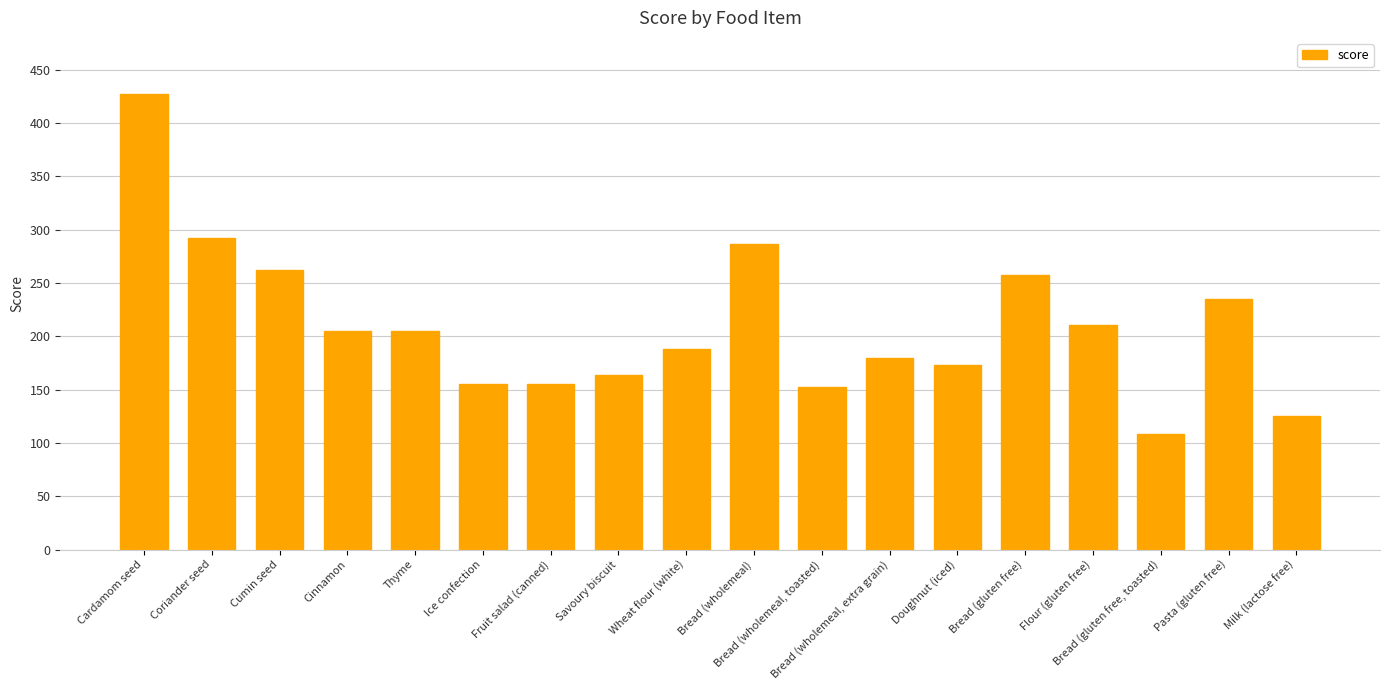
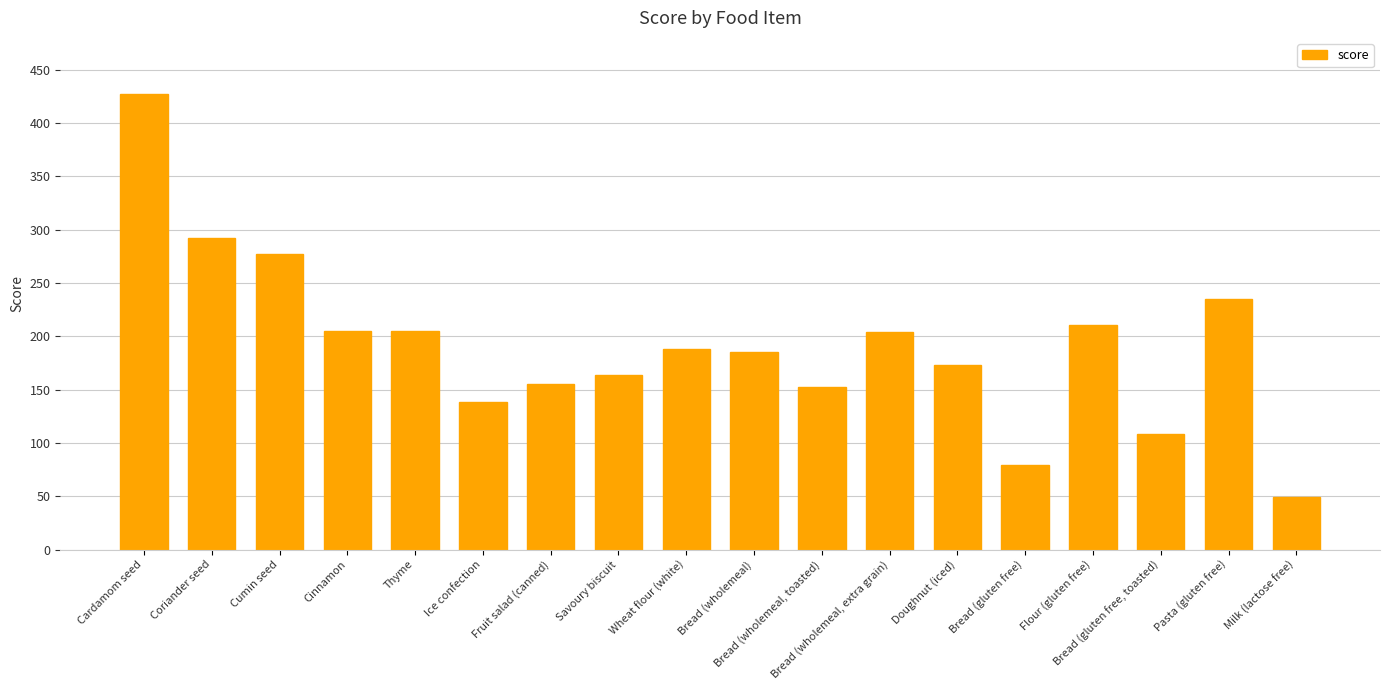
  {
    "Cardamom seed": 428,
    "Coriander seed": 293,
-   "Cumin seed": 263,
+   "Cumin seed": 278,
    "Cinnamon": 205,
    "Thyme": 205,
-   "Ice confection": 155,
+   "Ice confection": 139,
    "Fruit salad (canned)": 155,
    "Savoury biscuit": 163,
    "Wheat flour (white)": 188,
-   "Bread (wholemeal)": 287,
+   "Bread (wholemeal)": 185,
    "Bread (wholemeal, toasted)": 152,
-   "Bread (wholemeal, extra grain)": 180,
+   "Bread (wholemeal, extra grain)": 204,
    "Doughnut (iced)": 174,
-   "Bread (gluten free)": 258,
+   "Bread (gluten free)": 80,
    "Flour (gluten free)": 210,
    "Bread (gluten free, toasted)": 108,
    "Pasta (gluten free)": 235,
-   "Milk (lactose free)": 125
+   "Milk (lactose free)": 49
  }
